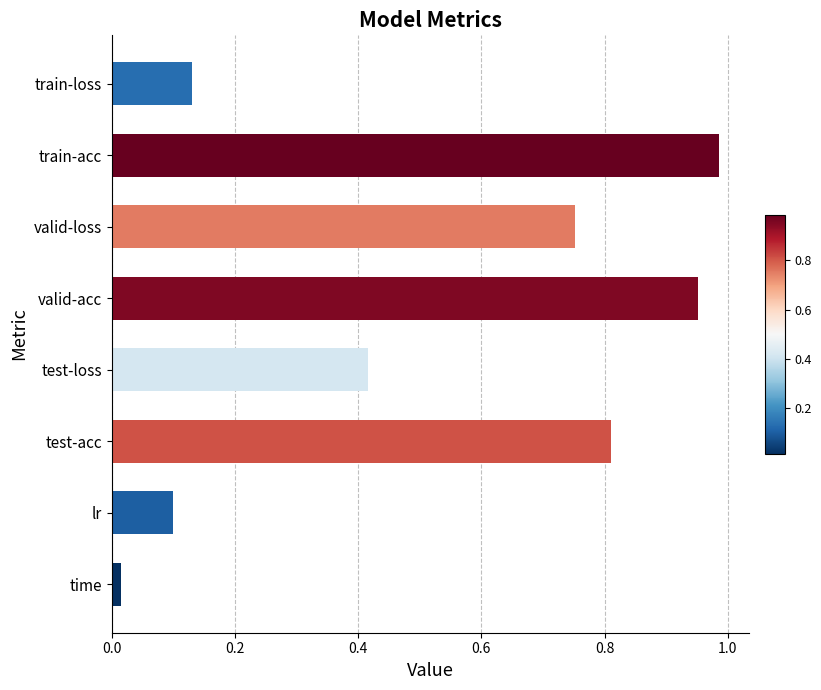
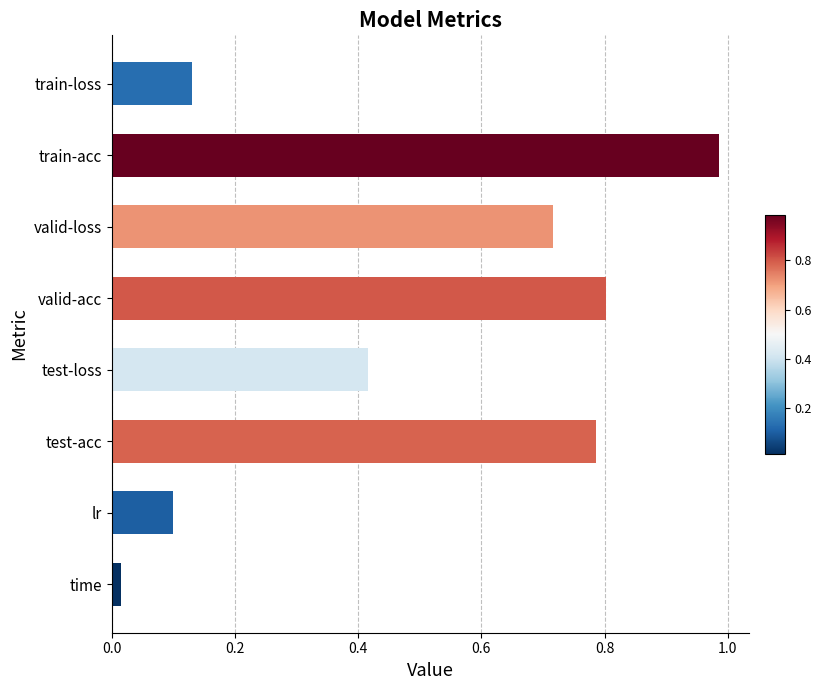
  {
    "train-loss": 0.13,
    "train-acc": 0.99,
-   "valid-loss": 0.75,
-   "valid-acc": 0.95,
+   "valid-loss": 0.72,
+   "valid-acc": 0.80,
    "test-loss": 0.42,
-   "test-acc": 0.81,
+   "test-acc": 0.79,
    "lr": 0.10,
    "time": 0.02
  }
